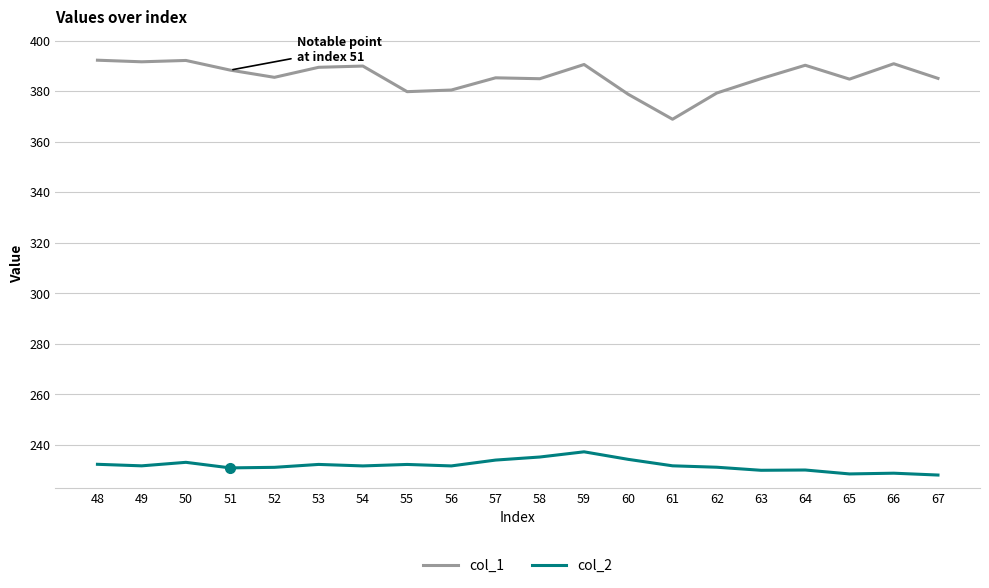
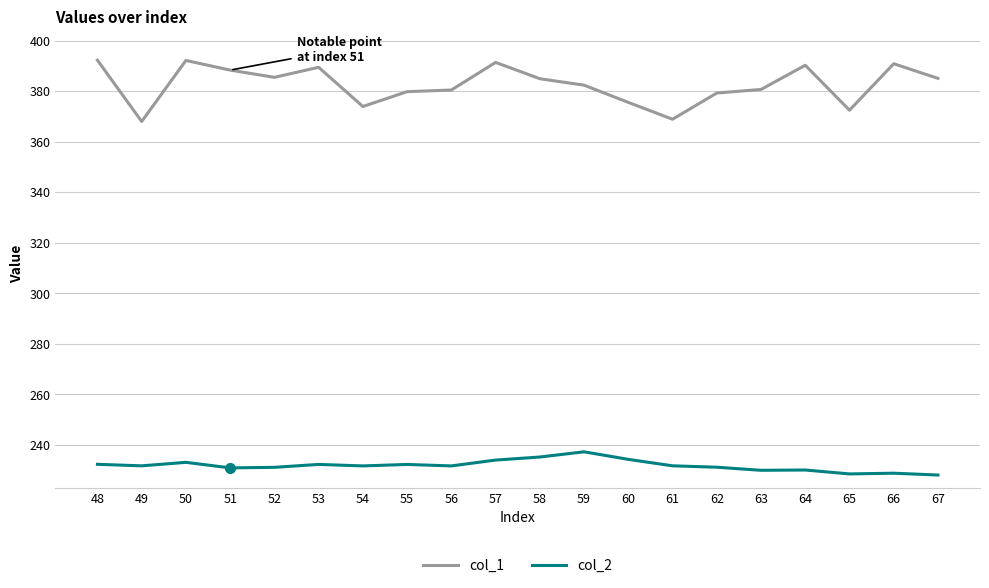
  {
    "col_1": {
      "48": 392,
-     "49": 392,
+     "49": 368,
      "50": 392,
      "51": 388,
      "52": 385,
-     "54": 390,
+     "54": 374,
      "55": 380,
      "56": 380,
-     "57": 385,
+     "57": 391,
      "58": 385,
-     "59": 391,
-     "60": 379,
+     "59": 382,
+     "60": 376,
      "61": 369,
      "62": 379,
-     "63": 385,
+     "63": 381,
      "64": 390,
-     "65": 385,
+     "65": 372,
      "66": 391,
      "67": 385
    }
  }
